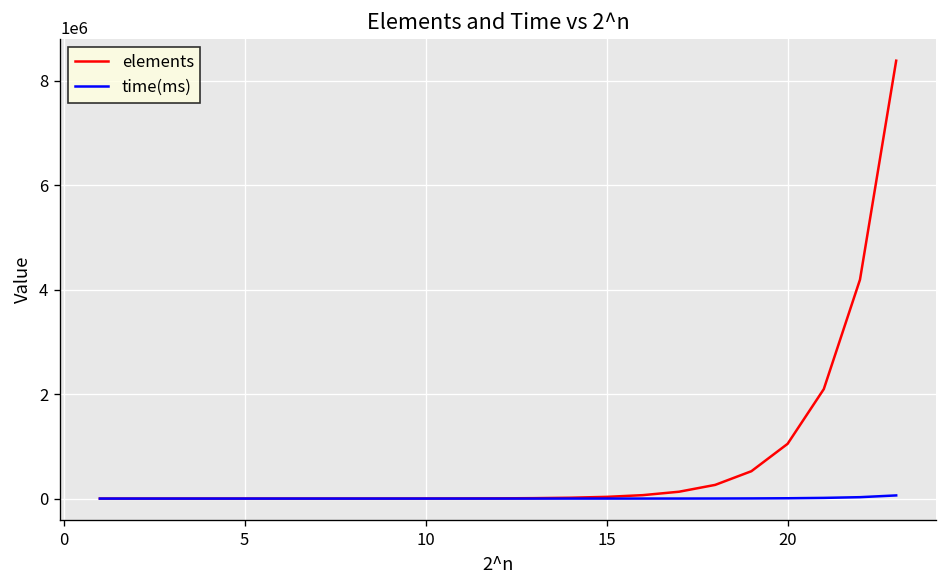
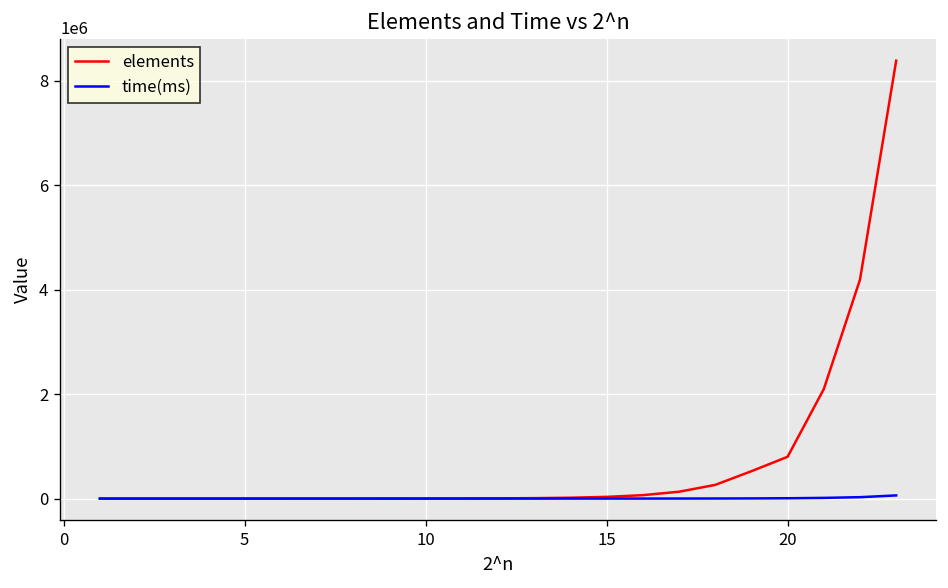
  {
    "elements": {
-     "20": 1000000
+     "20": 800000
    },
    "time(ms)": {
      "20": 0
    }
  }
